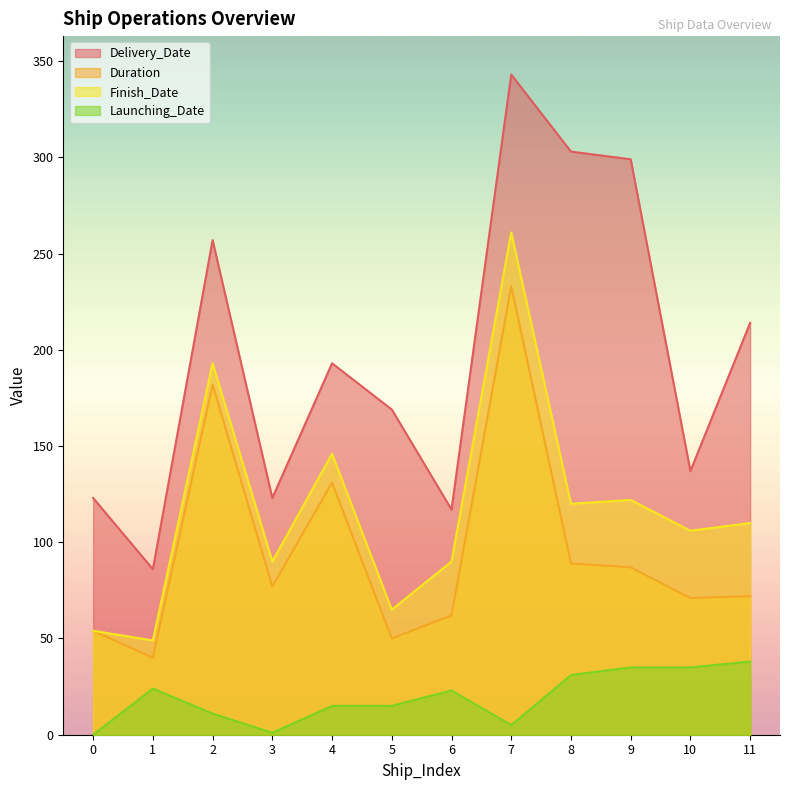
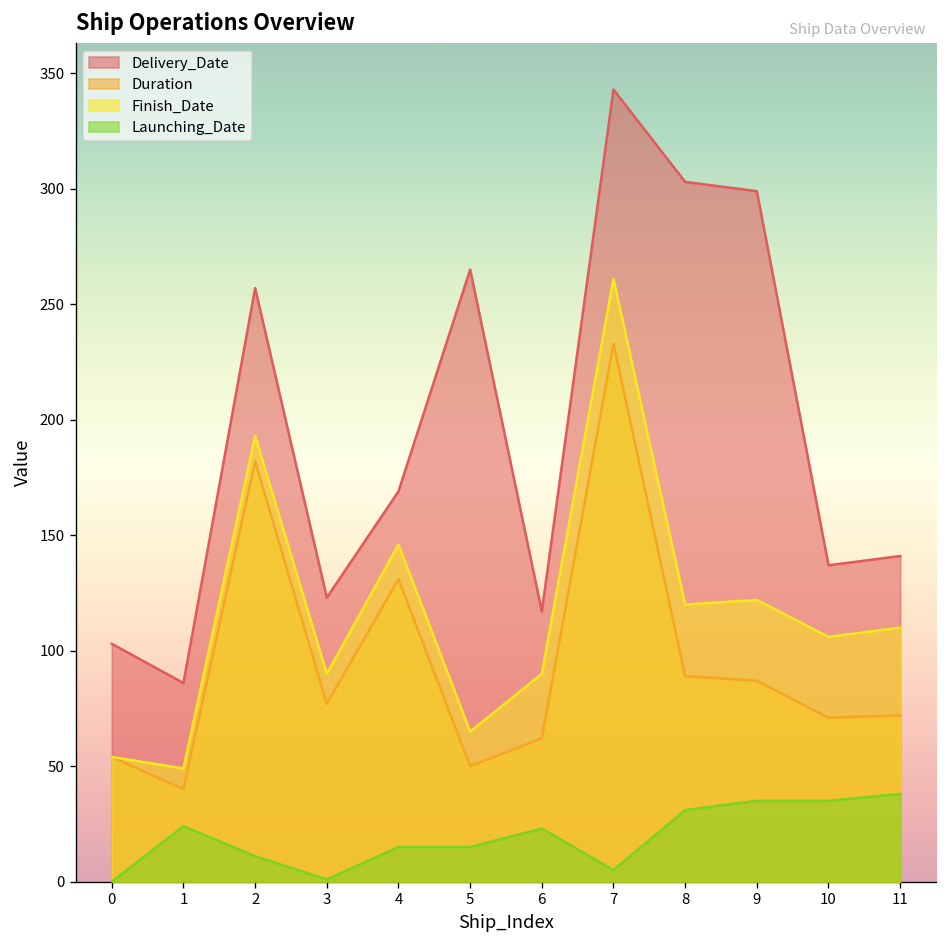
  {
    "Delivery_Date": {
-     "0": 123,
+     "0": 103,
      "1": 86,
      "2": 257,
      "3": 123,
-     "4": 193,
-     "5": 169,
+     "4": 169,
+     "5": 265,
      "6": 117,
      "7": 343,
      "8": 303,
      "9": 299,
      "10": 137,
-     "11": 214
+     "11": 141
    },
    "Launching_Date": {
      "0": 0,
      "1": 24,
      "2": 11,
      "3": 1,
      "4": 15,
      "5": 15,
      "6": 23,
      "7": 5,
      "8": 31,
      "9": 35,
      "10": 35,
      "11": 38
    }
  }
